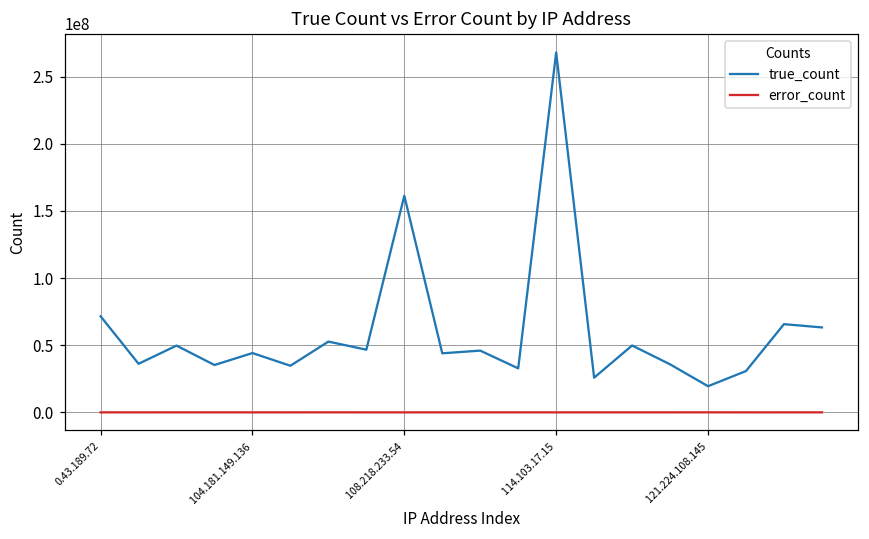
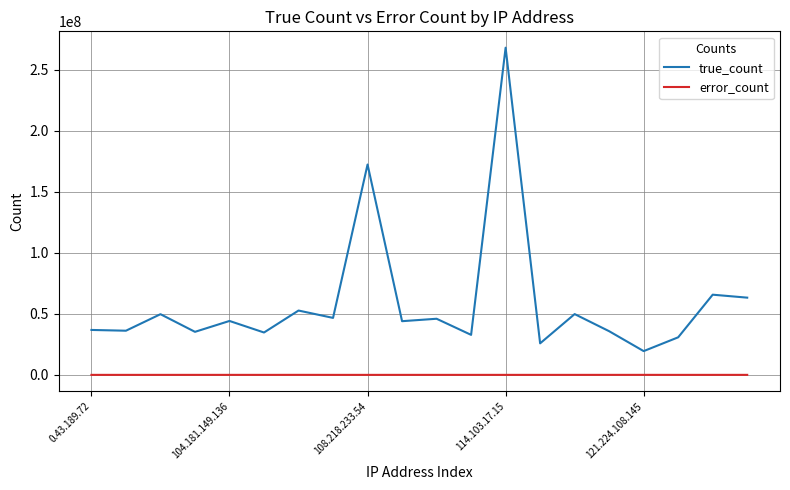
  {
    "true_count": {
-     "0.43.189.72": 72000000,
+     "0.43.189.72": 37000000,
      "104.181.149.136": 44000000,
-     "108.218.233.54": 161000000,
+     "108.218.233.54": 172000000,
      "114.103.17.15": 268000000,
      "121.224.108.145": 19000000
    },
    "error_count": {
      "0.43.189.72": 0,
      "104.181.149.136": 0,
      "108.218.233.54": 0,
      "114.103.17.15": 0,
      "121.224.108.145": 0
    }
  }
